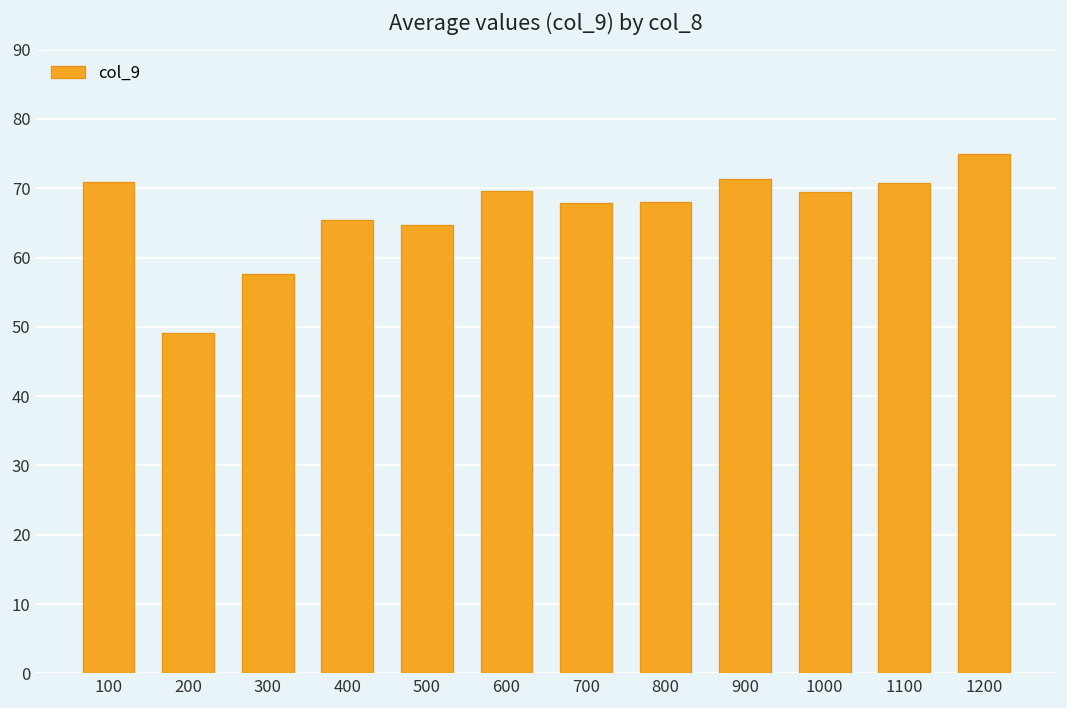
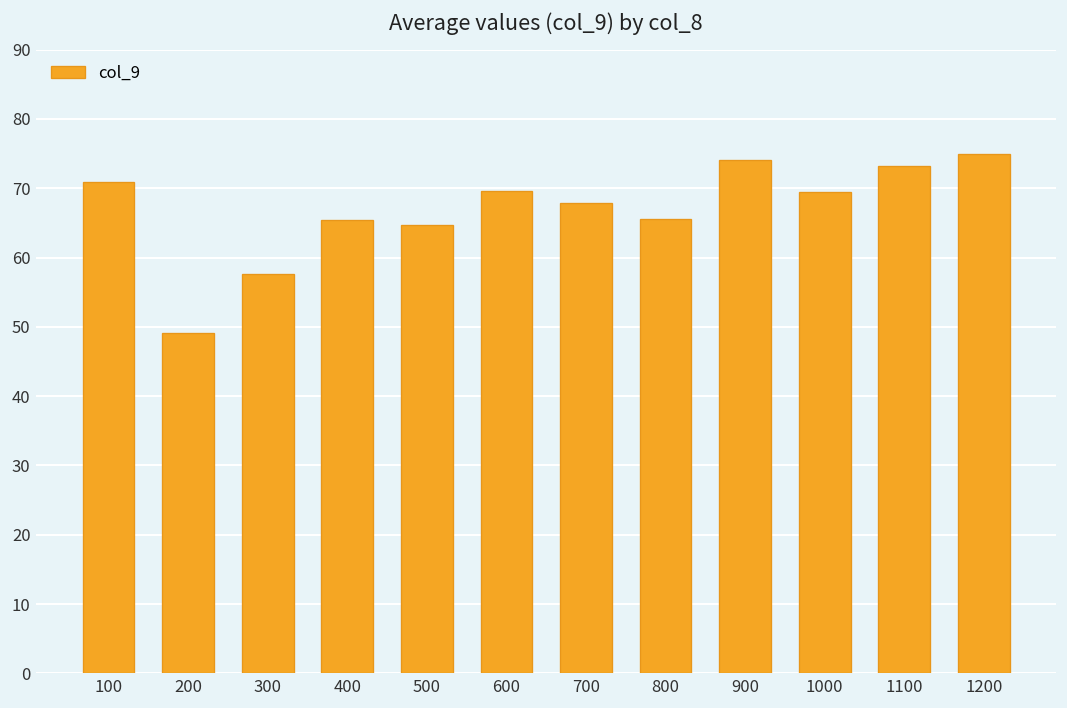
  {
    "100": 71,
    "200": 49,
    "300": 58,
    "400": 65,
    "500": 65,
    "600": 70,
    "700": 68,
-   "800": 68,
-   "900": 71,
+   "800": 65,
+   "900": 74,
    "1000": 69,
-   "1100": 71,
+   "1100": 73,
    "1200": 75
  }
